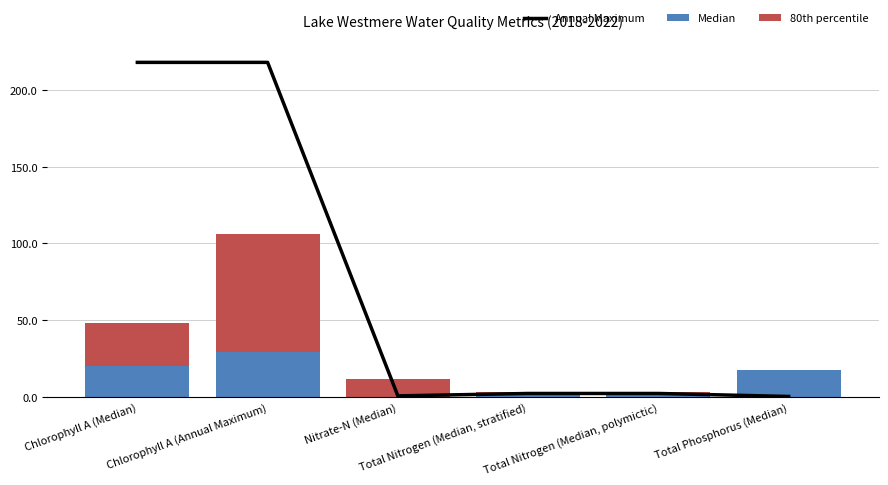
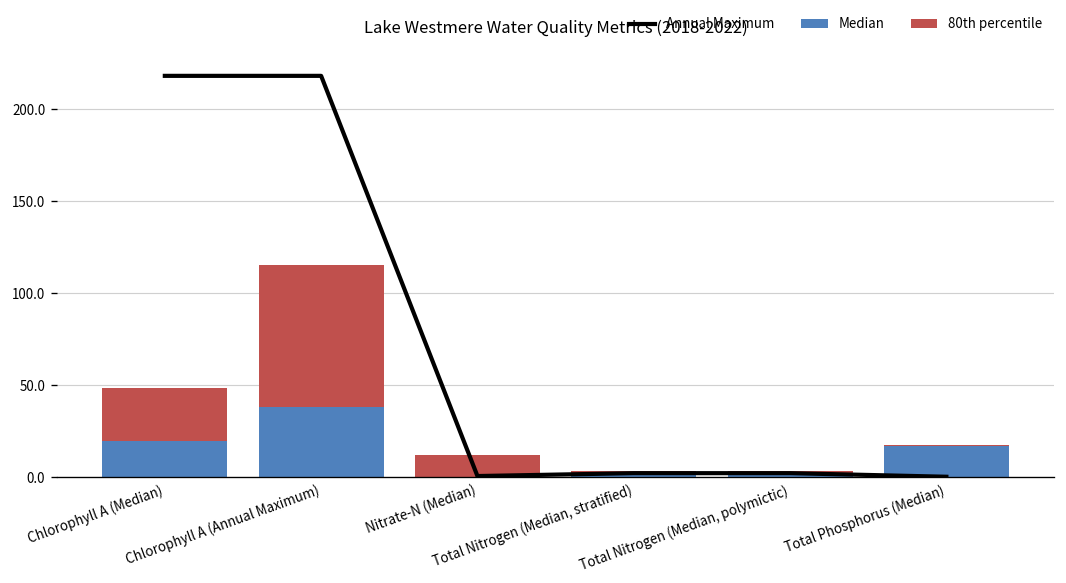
  {
    "Median": {
      "Chlorophyll A (Median)": 20,
-     "Chlorophyll A (Annual Maximum)": 29,
+     "Chlorophyll A (Annual Maximum)": 38,
      "Total Phosphorus (Median)": 17
    },
    "Annual Maximum": {
      "Chlorophyll A (Median)": 218,
      "Chlorophyll A (Annual Maximum)": 218,
      "Nitrate-N (Median)": 1,
      "Total Nitrogen (Median, stratified)": 2,
      "Total Nitrogen (Median, polymictic)": 2,
      "Total Phosphorus (Median)": 0
    },
    "80th percentile": {
      "Chlorophyll A (Median)": 28,
      "Chlorophyll A (Annual Maximum)": 77,
      "Nitrate-N (Median)": 12,
      "Total Nitrogen (Median, stratified)": 2,
      "Total Nitrogen (Median, polymictic)": 2
    }
  }
